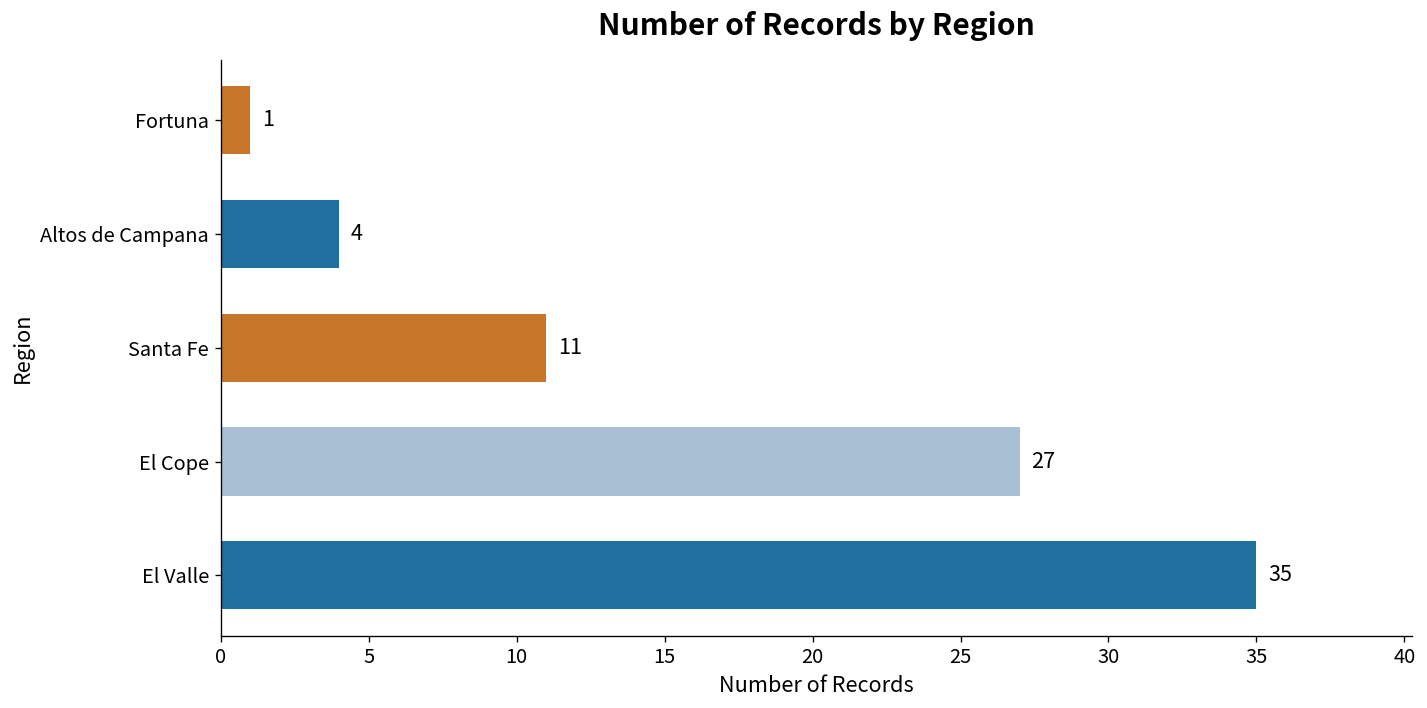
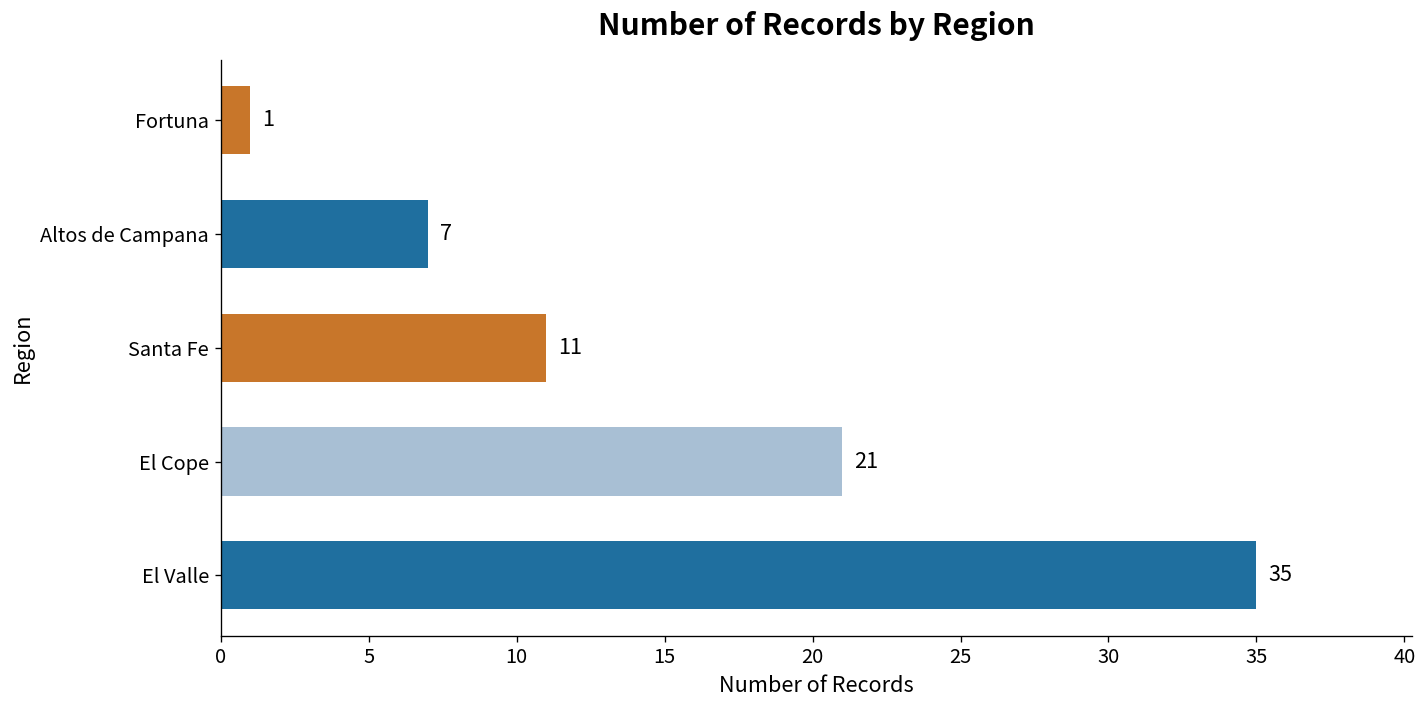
  {
    "Fortuna": 1,
-   "Altos de Campana": 4,
+   "Altos de Campana": 7,
    "Santa Fe": 11,
-   "El Cope": 27,
+   "El Cope": 21,
    "El Valle": 35
  }
